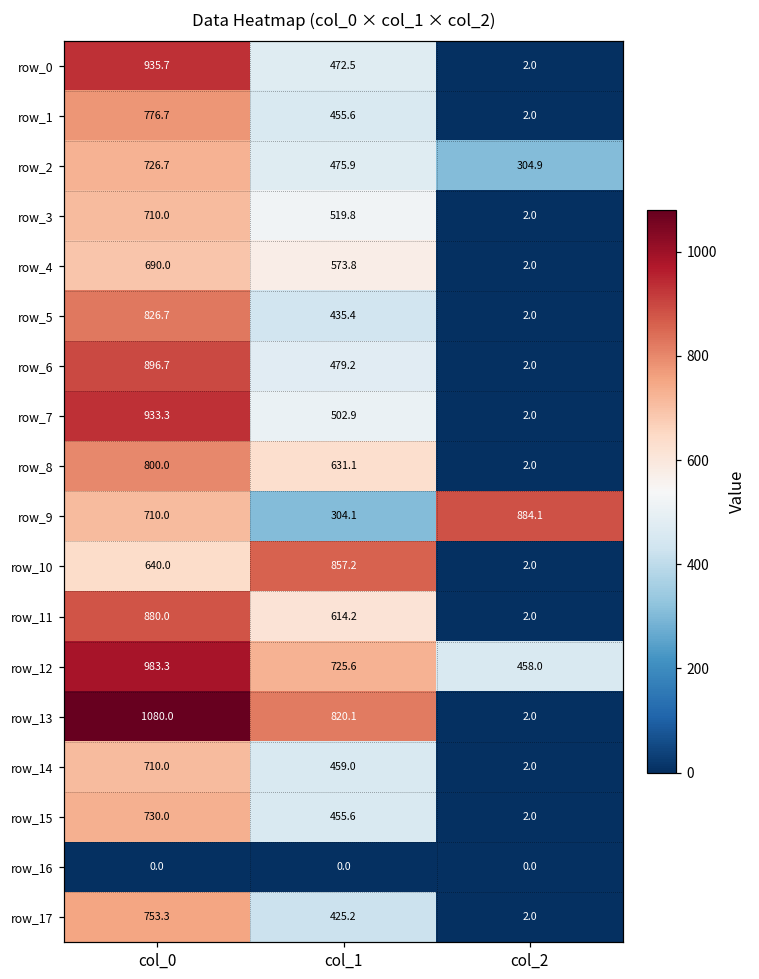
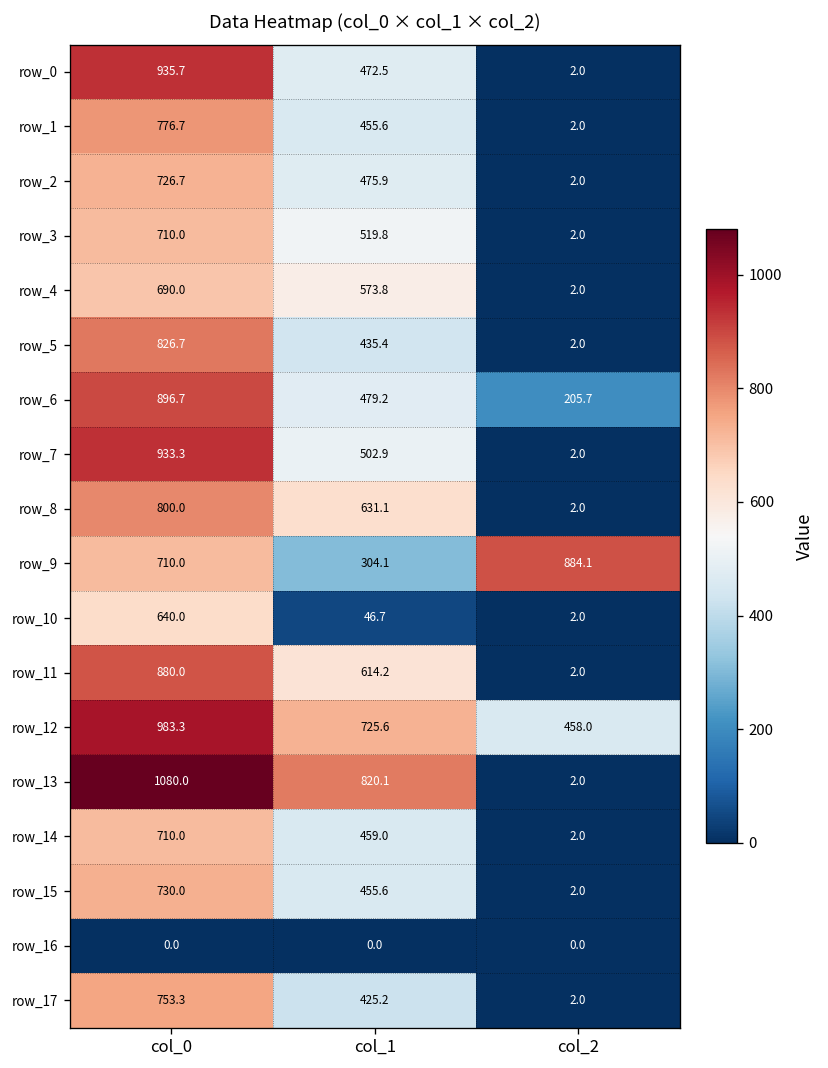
  {
    "row_0": {
      "col_0": 935.7,
      "col_1": 472.5,
      "col_2": 2.0
    },
    "row_1": {
      "col_0": 776.7,
      "col_1": 455.6,
      "col_2": 2.0
    },
    "row_2": {
      "col_0": 726.7,
      "col_1": 475.9,
-     "col_2": 304.9
+     "col_2": 2.0
    },
    "row_3": {
      "col_0": 710.0,
      "col_1": 519.8,
      "col_2": 2.0
    },
    "row_4": {
      "col_0": 690.0,
      "col_1": 573.8,
      "col_2": 2.0
    },
    "row_5": {
      "col_0": 826.7,
      "col_1": 435.4,
      "col_2": 2.0
    },
    "row_6": {
      "col_0": 896.7,
      "col_1": 479.2,
-     "col_2": 2.0
+     "col_2": 205.7
    },
    "row_7": {
      "col_0": 933.3,
      "col_1": 502.9,
      "col_2": 2.0
    },
    "row_8": {
      "col_0": 800.0,
      "col_1": 631.1,
      "col_2": 2.0
    },
    "row_9": {
      "col_0": 710.0,
      "col_1": 304.1,
      "col_2": 884.1
    },
    "row_10": {
      "col_0": 640.0,
-     "col_1": 857.2,
+     "col_1": 46.7,
      "col_2": 2.0
    },
    "row_11": {
      "col_0": 880.0,
      "col_1": 614.2,
      "col_2": 2.0
    },
    "row_12": {
      "col_0": 983.3,
      "col_1": 725.6,
      "col_2": 458.0
    },
    "row_13": {
      "col_0": 1080.0,
      "col_1": 820.1,
      "col_2": 2.0
    },
    "row_14": {
      "col_0": 710.0,
      "col_1": 459.0,
      "col_2": 2.0
    },
    "row_15": {
      "col_0": 730.0,
      "col_1": 455.6,
      "col_2": 2.0
    },
    "row_16": {
      "col_0": 0.0,
      "col_1": 0.0,
      "col_2": 0.0
    },
    "row_17": {
      "col_0": 753.3,
      "col_1": 425.2,
      "col_2": 2.0
    }
  }
